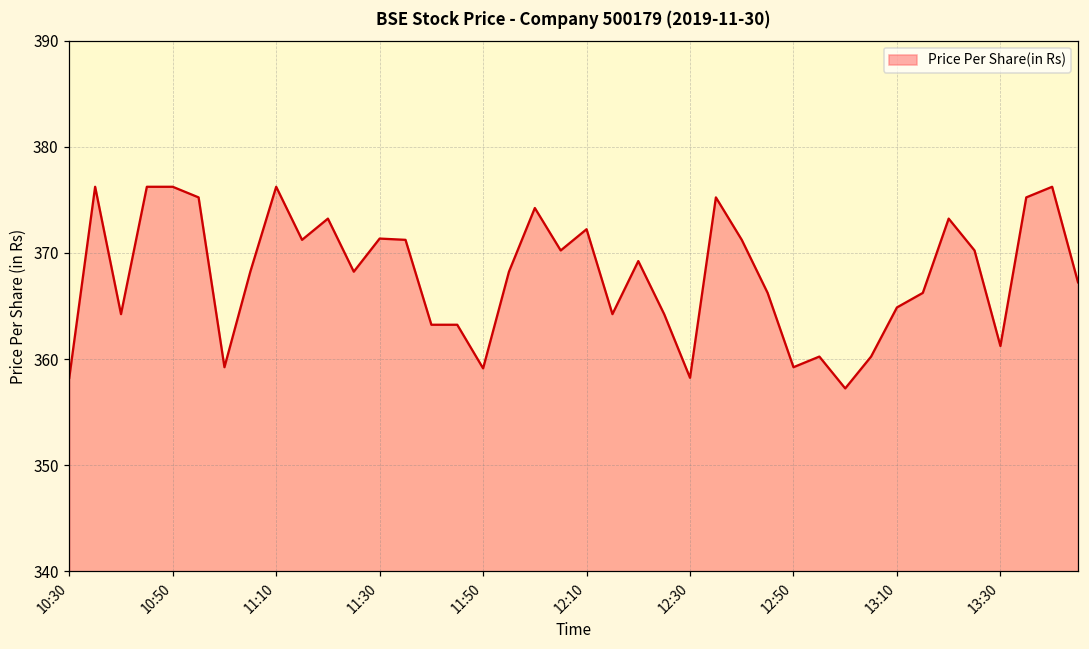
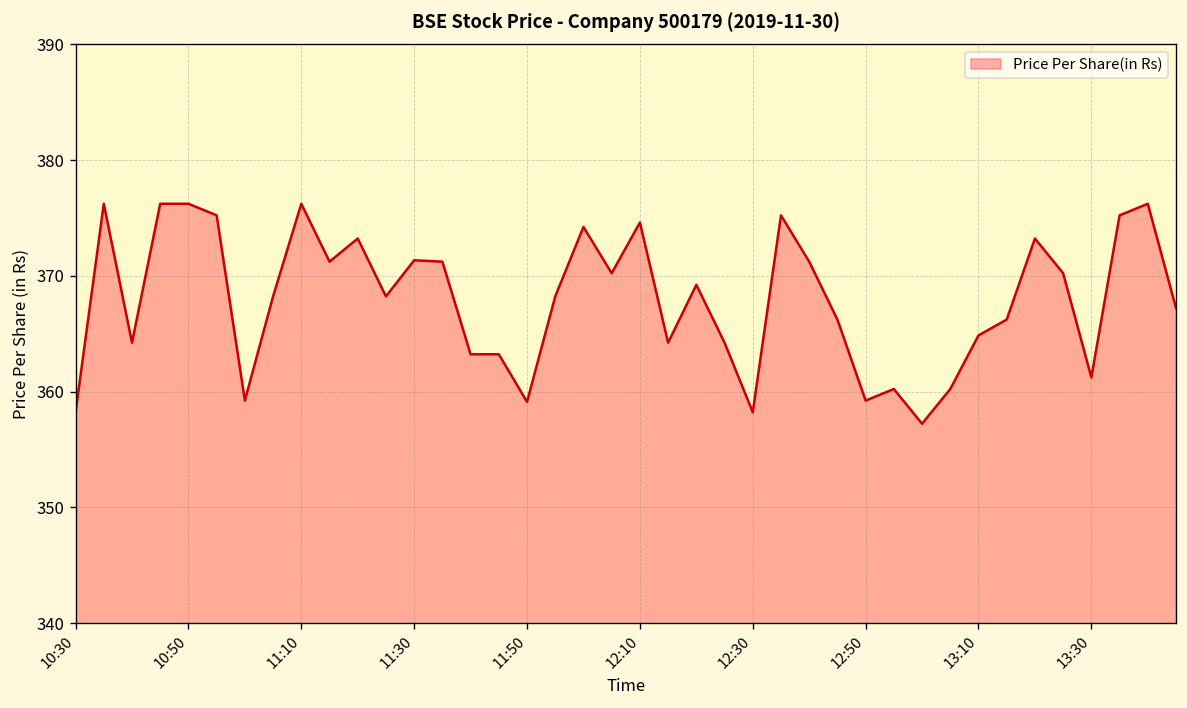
  {
    "10:30": 358,
    "10:50": 376,
    "11:10": 376,
    "11:30": 371,
    "11:50": 359,
-   "12:10": 372,
+   "12:10": 375,
    "12:30": 358,
    "12:50": 359,
    "13:10": 365,
    "13:30": 361
  }
